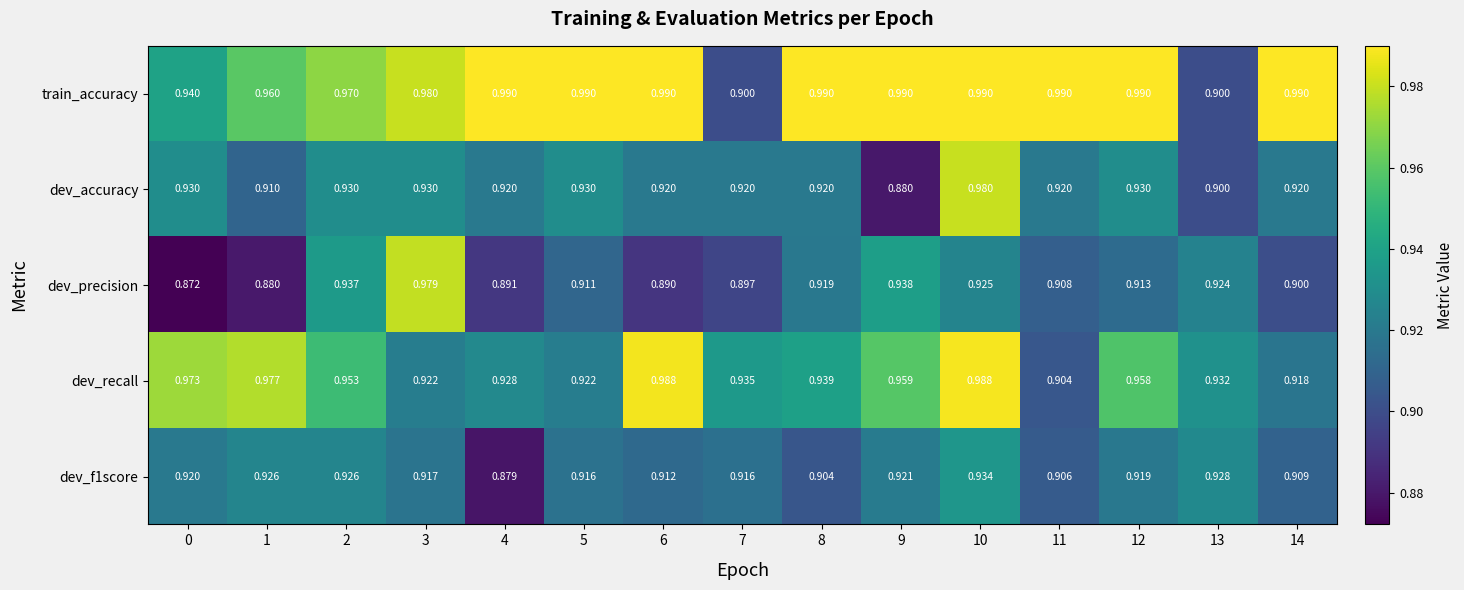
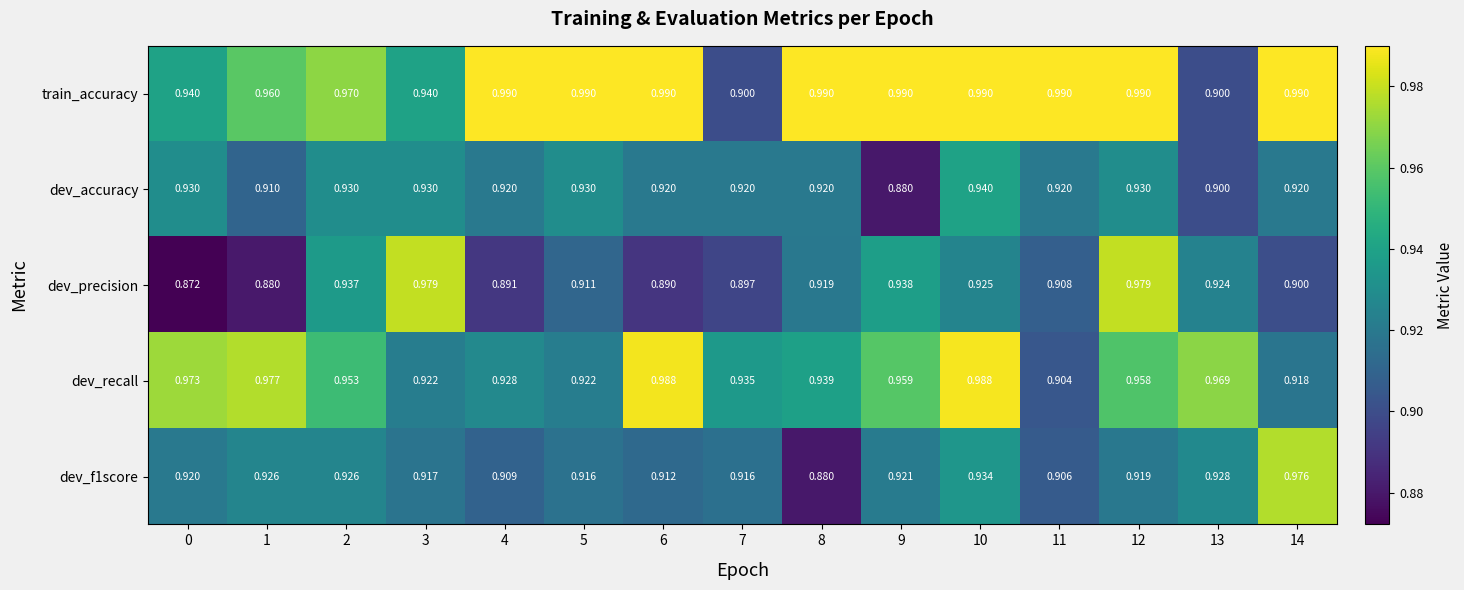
  {
    "train_accuracy": {
      "0": 0.940,
      "1": 0.960,
      "2": 0.970,
-     "3": 0.980,
+     "3": 0.940,
      "4": 0.990,
      "5": 0.990,
      "6": 0.990,
      "7": 0.900,
      "8": 0.990,
      "9": 0.990,
      "10": 0.990,
      "11": 0.990,
      "12": 0.990,
      "13": 0.900,
      "14": 0.990
    },
    "dev_accuracy": {
      "0": 0.930,
      "1": 0.910,
      "2": 0.930,
      "3": 0.930,
      "4": 0.920,
      "5": 0.930,
      "6": 0.920,
      "7": 0.920,
      "8": 0.920,
      "9": 0.880,
-     "10": 0.980,
+     "10": 0.940,
      "11": 0.920,
      "12": 0.930,
      "13": 0.900,
      "14": 0.920
    },
    "dev_precision": {
      "0": 0.872,
      "1": 0.880,
      "2": 0.937,
      "3": 0.979,
      "4": 0.891,
      "5": 0.911,
      "6": 0.890,
      "7": 0.897,
      "8": 0.919,
      "9": 0.938,
      "10": 0.925,
      "11": 0.908,
-     "12": 0.913,
+     "12": 0.979,
      "13": 0.924,
      "14": 0.900
    },
    "dev_recall": {
      "0": 0.973,
      "1": 0.977,
      "2": 0.953,
      "3": 0.922,
      "4": 0.928,
      "5": 0.922,
      "6": 0.988,
      "7": 0.935,
      "8": 0.939,
      "9": 0.959,
      "10": 0.988,
      "11": 0.904,
      "12": 0.958,
-     "13": 0.932,
+     "13": 0.969,
      "14": 0.918
    },
    "dev_f1score": {
      "0": 0.920,
      "1": 0.926,
      "2": 0.926,
      "3": 0.917,
-     "4": 0.879,
+     "4": 0.909,
      "5": 0.916,
      "6": 0.912,
      "7": 0.916,
-     "8": 0.904,
+     "8": 0.880,
      "9": 0.921,
      "10": 0.934,
      "11": 0.906,
      "12": 0.919,
      "13": 0.928,
-     "14": 0.909
+     "14": 0.976
    }
  }
